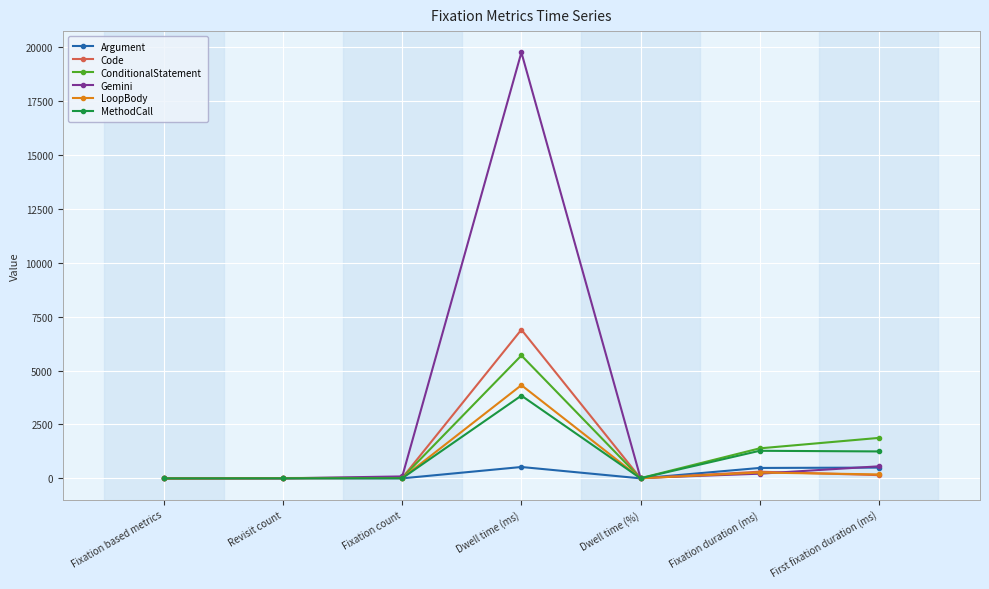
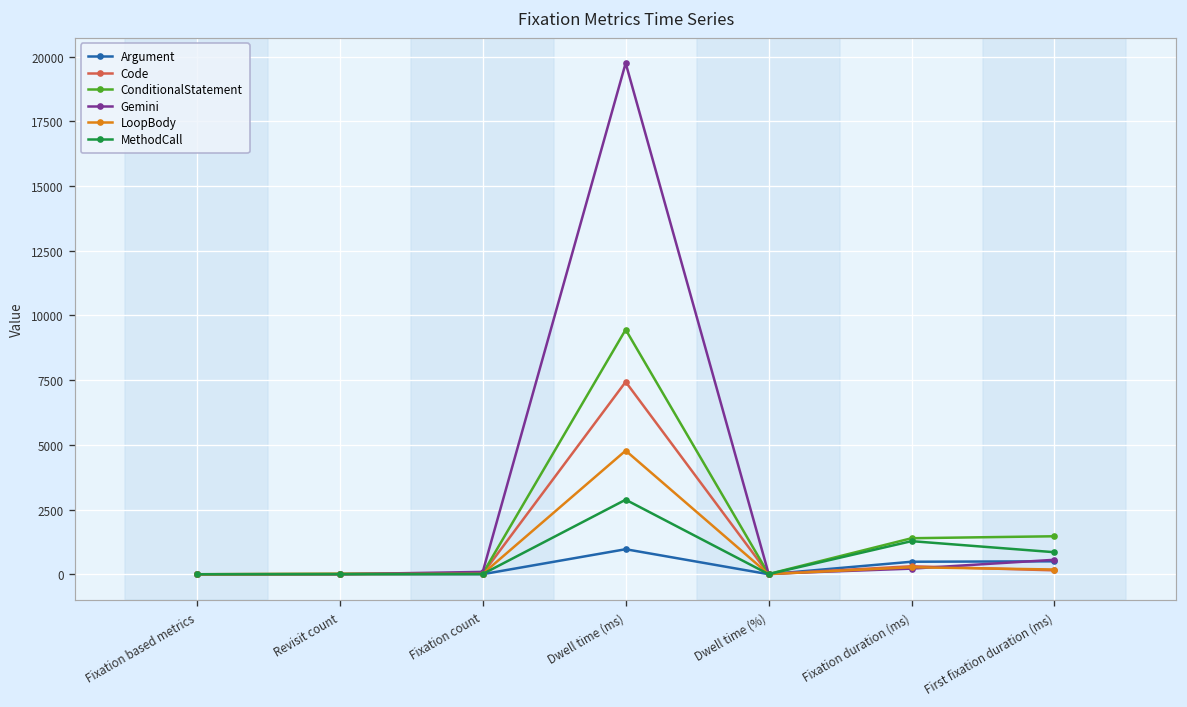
  {
    "Argument": {
-     "Dwell time (ms)": 500,
+     "Dwell time (ms)": 1000,
      "Fixation duration (ms)": 500
    },
    "Code": {
-     "Dwell time (ms)": 6900
+     "Dwell time (ms)": 7400
    },
    "ConditionalStatement": {
-     "Dwell time (ms)": 5700,
-     "First fixation duration (ms)": 1900
+     "Dwell time (ms)": 9500,
+     "First fixation duration (ms)": 1500
    },
    "Gemini": {
      "Dwell time (ms)": 19700
    },
    "LoopBody": {
-     "Dwell time (ms)": 4300
+     "Dwell time (ms)": 4800
    },
    "MethodCall": {
-     "Dwell time (ms)": 3800,
-     "First fixation duration (ms)": 1200
+     "Dwell time (ms)": 2900,
+     "First fixation duration (ms)": 900
    }
  }
